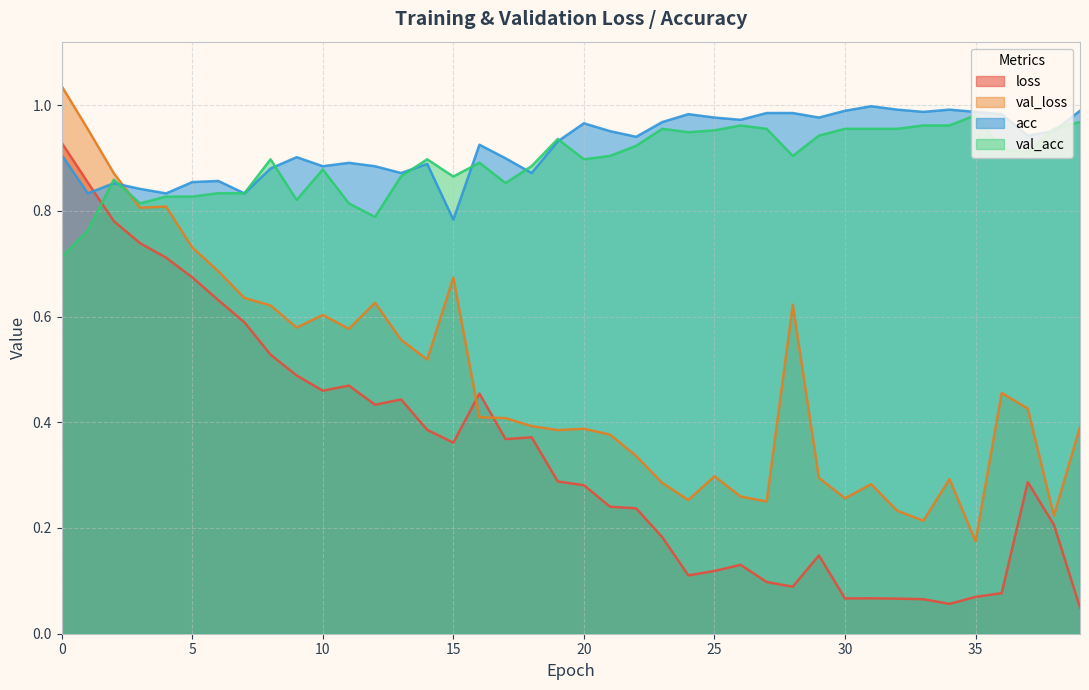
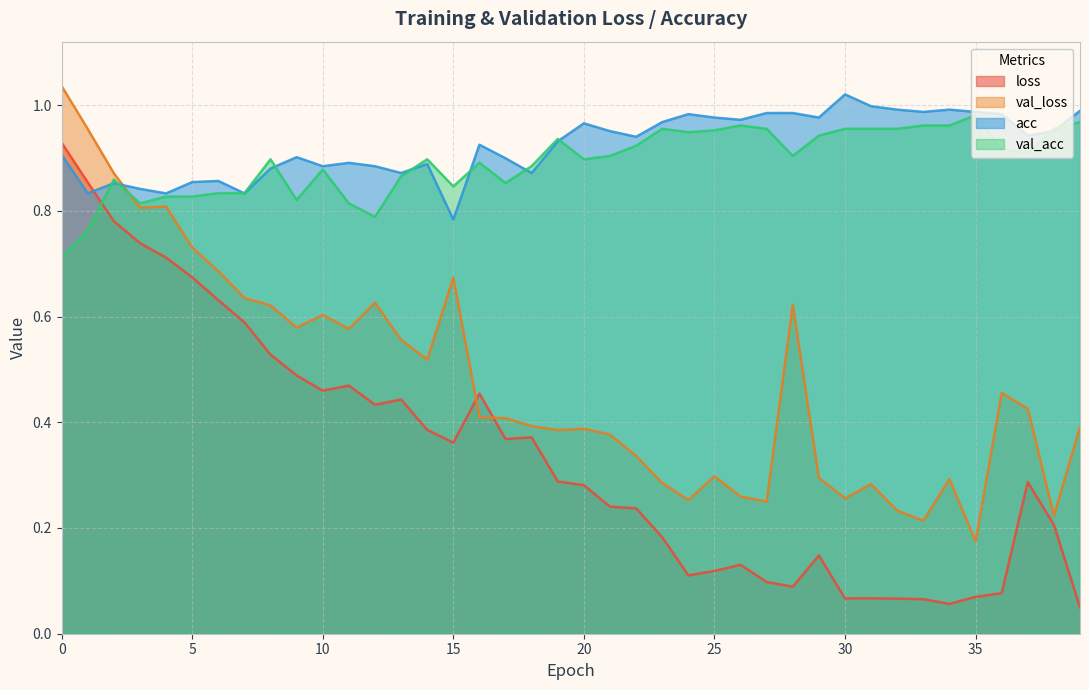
  {
    "acc": {
      "0": 0.91,
      "5": 0.85,
      "10": 0.88,
      "15": 0.78,
      "20": 0.97,
      "25": 0.98,
-     "30": 0.99
+     "30": 1.02
    },
    "val_acc": {
      "0": 0.71,
      "5": 0.83,
      "10": 0.88,
-     "15": 0.86,
+     "15": 0.85,
      "20": 0.90,
      "25": 0.95,
      "30": 0.96
    }
  }
